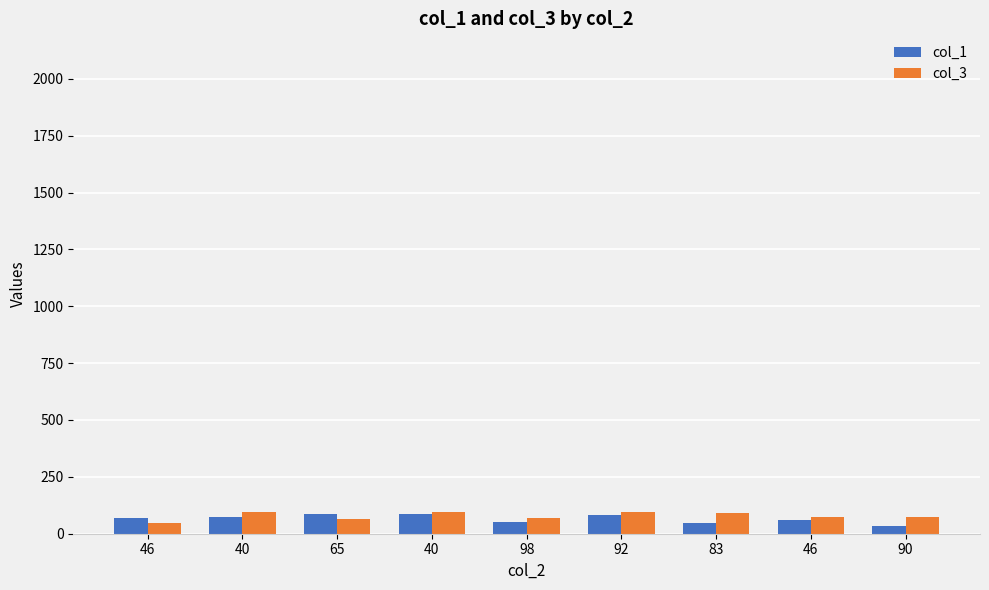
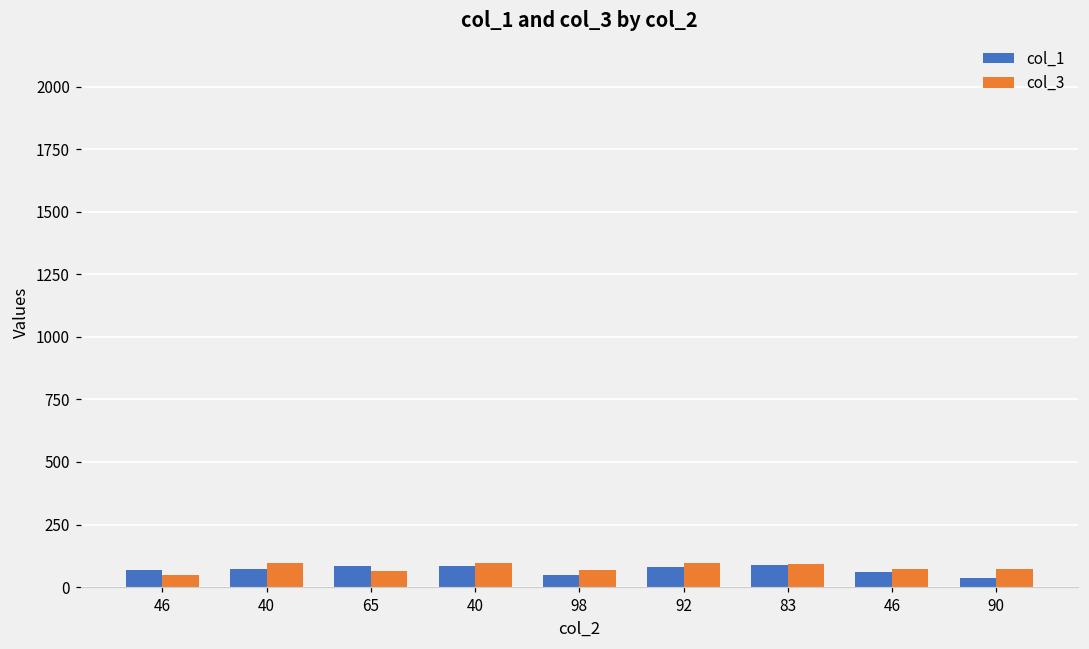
  {
    "col_1": {
      "65": 90,
      "98": 50,
      "92": 80,
-     "83": 50,
+     "83": 90,
      "90": 40
    },
    "col_3": {
      "65": 60,
      "98": 70,
      "92": 100,
      "83": 90,
      "90": 70
    }
  }
